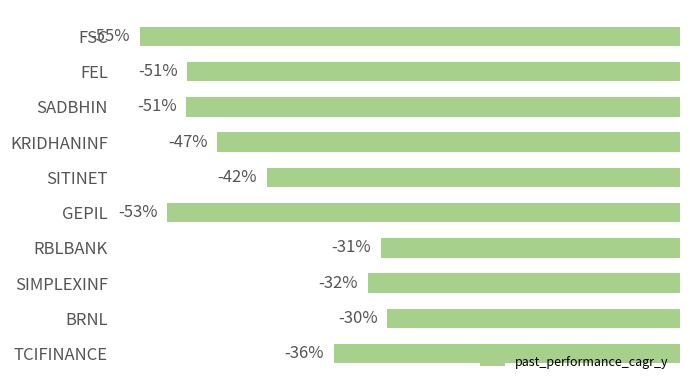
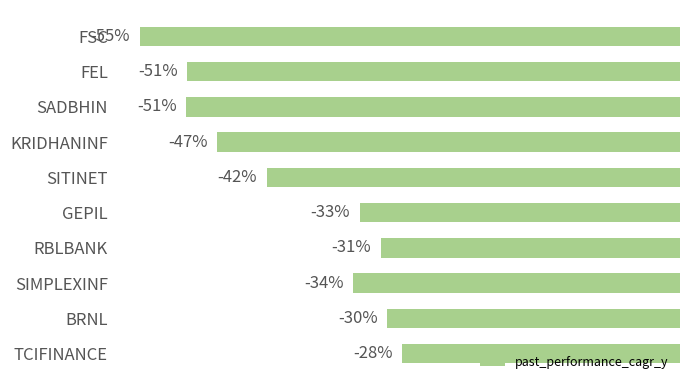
  {
    "FSC": "-55%",
    "FEL": "-51%",
    "SADBHIN": "-51%",
    "KRIDHANINF": "-47%",
    "SITINET": "-42%",
-   "GEPIL": "-53%",
+   "GEPIL": "-33%",
    "RBLBANK": "-31%",
-   "SIMPLEXINF": "-32%",
+   "SIMPLEXINF": "-34%",
    "BRNL": "-30%",
-   "TCIFINANCE": "-36%"
+   "TCIFINANCE": "-28%"
  }
